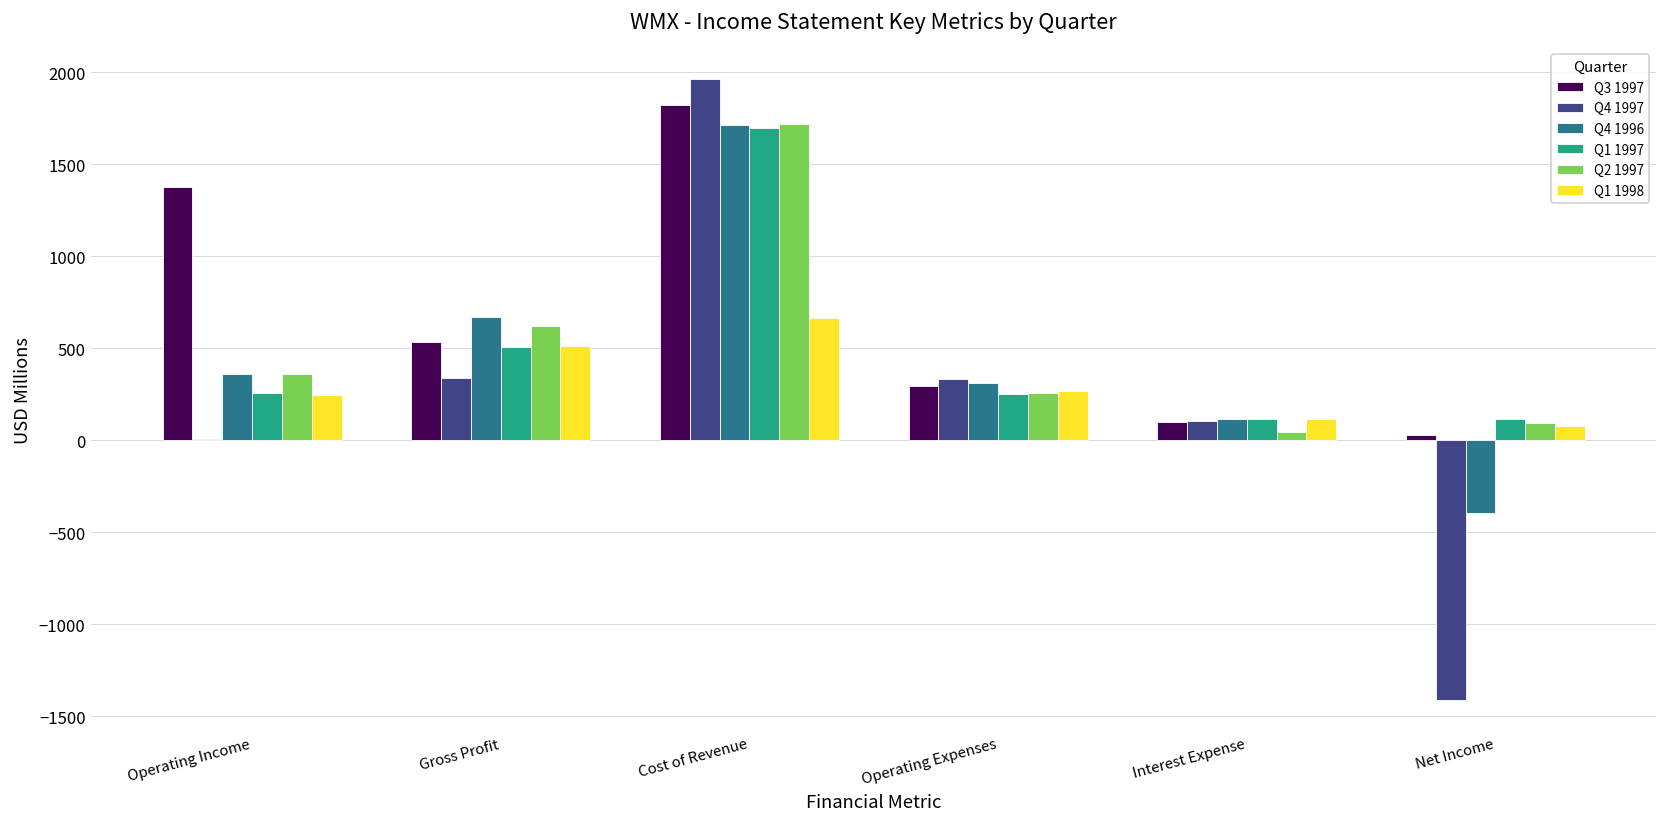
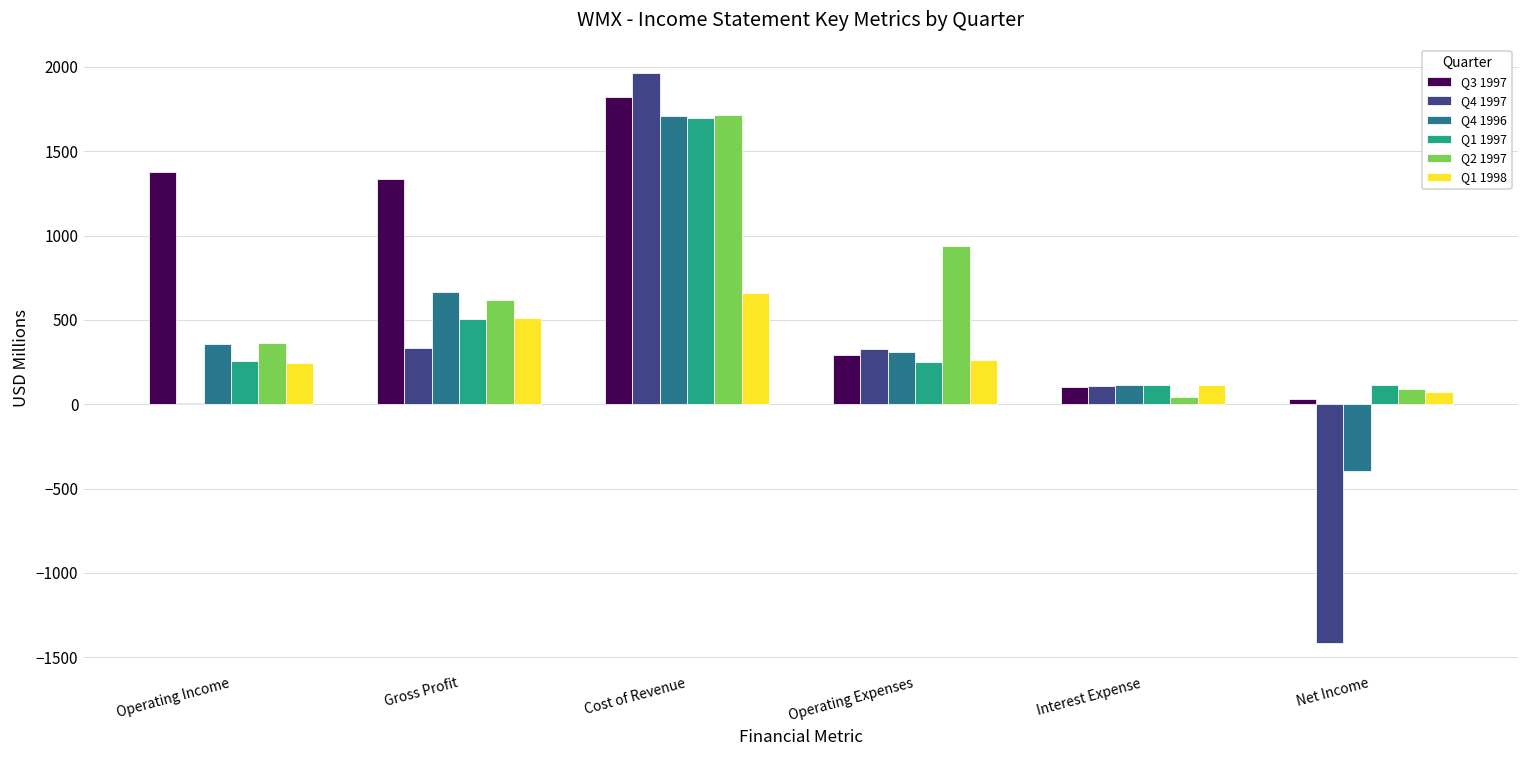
  {
    "Q3 1997": {
      "Operating Income": 1380,
-     "Gross Profit": 530,
+     "Gross Profit": 1340,
      "Cost of Revenue": 1820,
      "Operating Expenses": 290,
      "Interest Expense": 100,
      "Net Income": 30
    },
    "Q2 1997": {
      "Operating Income": 360,
      "Gross Profit": 620,
      "Cost of Revenue": 1720,
-     "Operating Expenses": 260,
+     "Operating Expenses": 940,
      "Interest Expense": 40,
      "Net Income": 90
    },
    "Q1 1998": {
      "Operating Income": 250,
      "Gross Profit": 510,
      "Cost of Revenue": 660,
      "Operating Expenses": 260,
      "Interest Expense": 120,
      "Net Income": 70
    }
  }
